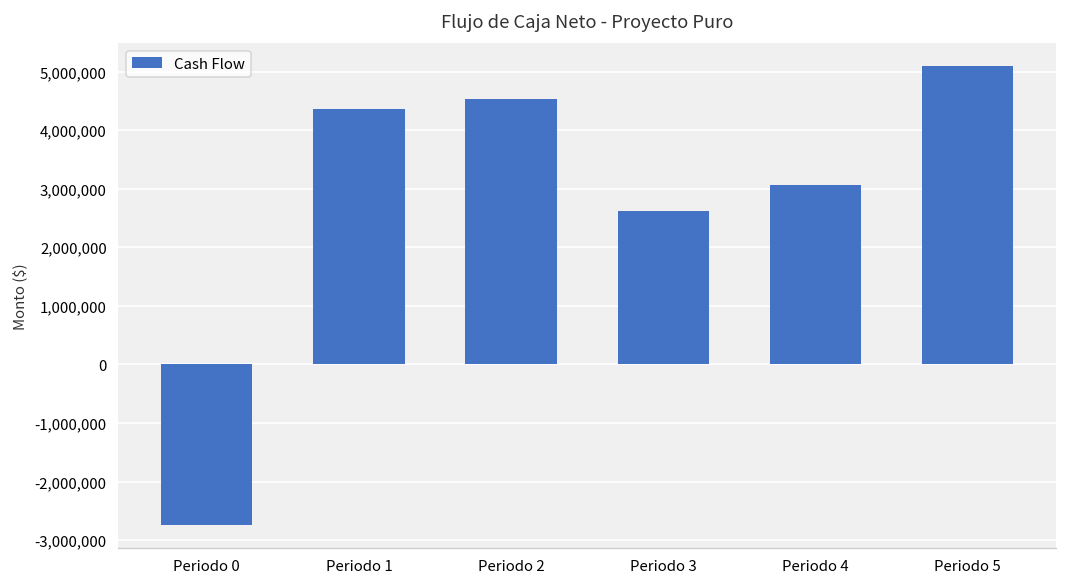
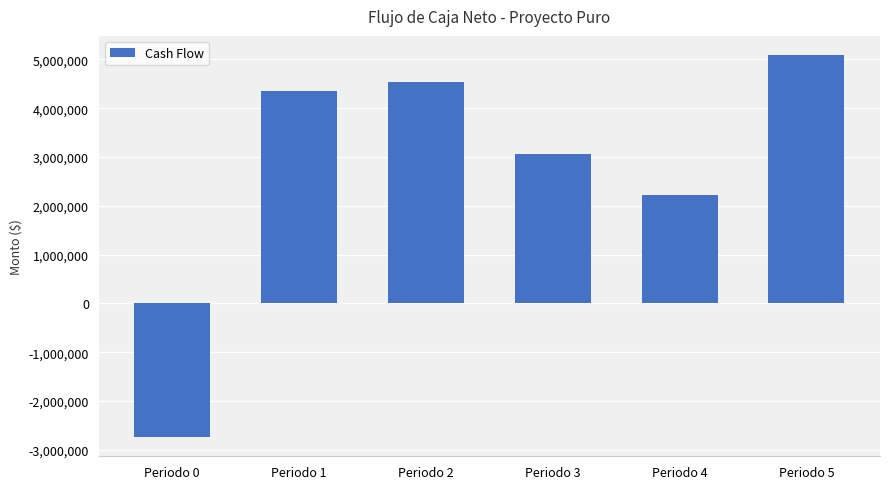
  {
    "Periodo 0": "-2,700,000",
    "Periodo 1": "4,400,000",
    "Periodo 2": "4,500,000",
-   "Periodo 3": "2,600,000",
-   "Periodo 4": "3,100,000",
+   "Periodo 3": "3,100,000",
+   "Periodo 4": "2,200,000",
    "Periodo 5": "5,100,000"
  }
